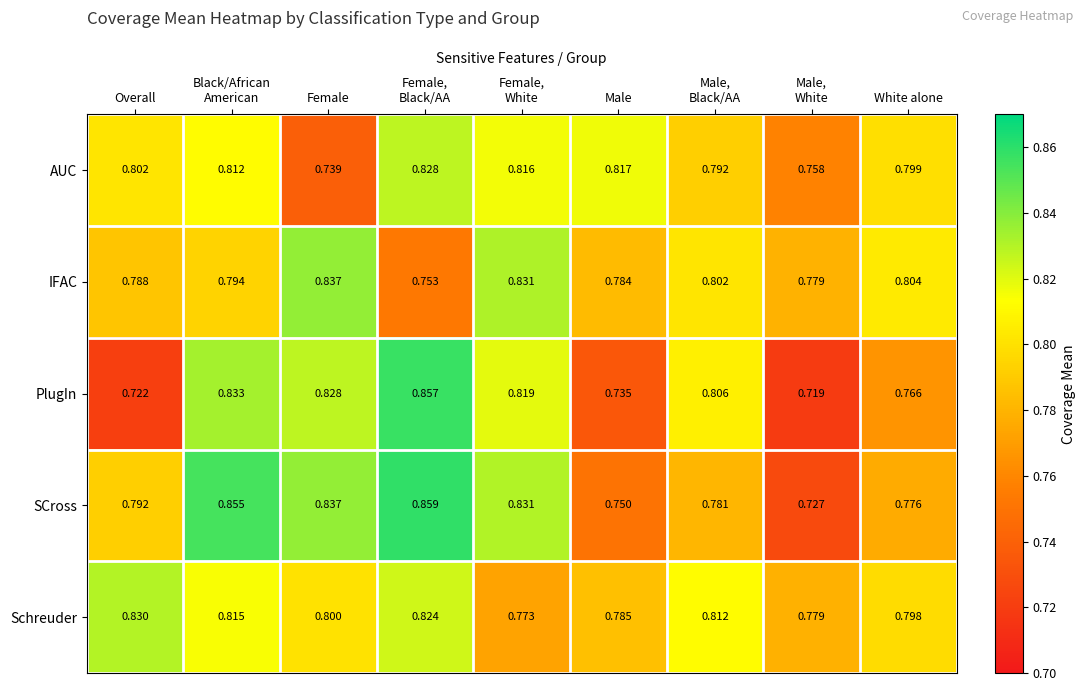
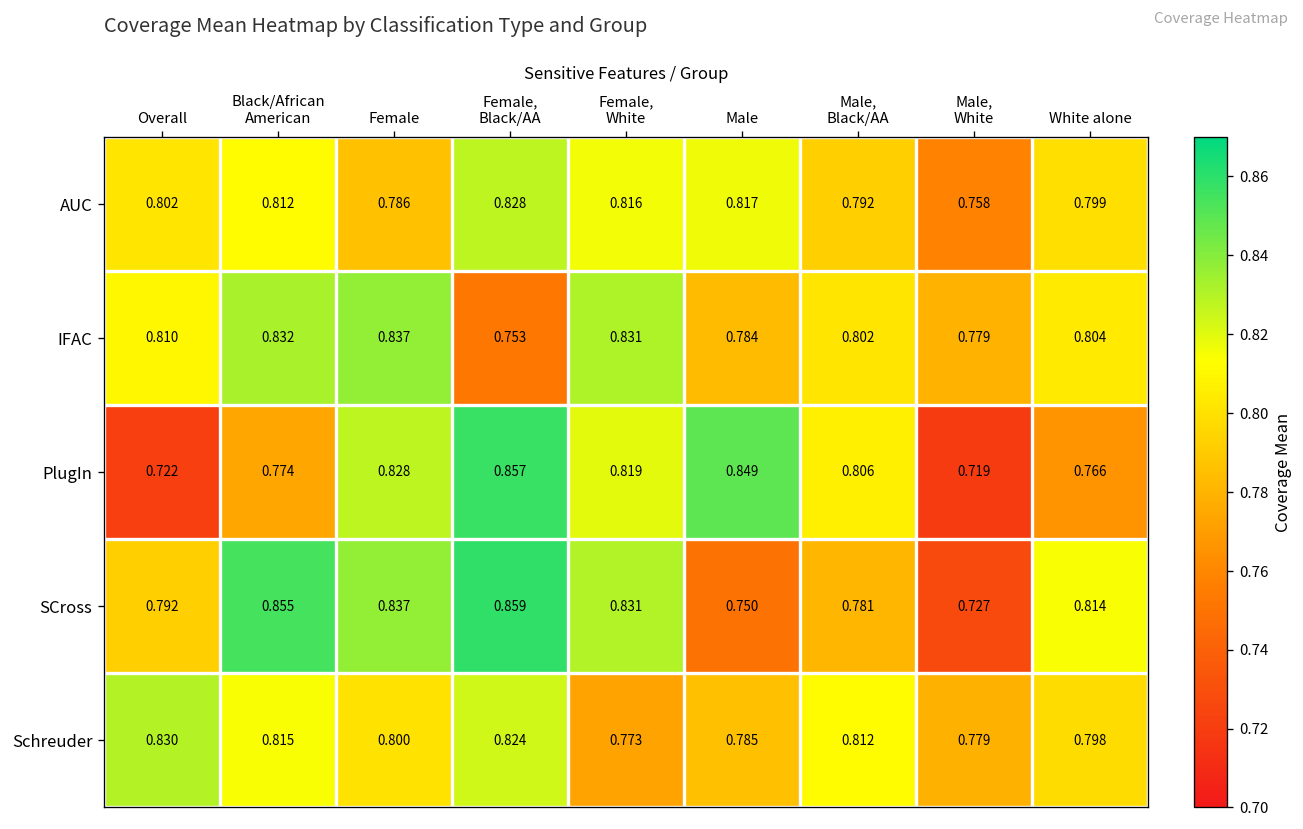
  {
    "AUC": {
      "Overall": 0.802,
      "Black/African American": 0.812,
-     "Female": 0.739,
+     "Female": 0.786,
      "Female, Black/AA": 0.828,
      "Female, White": 0.816,
      "Male": 0.817,
      "Male, Black/AA": 0.792,
      "Male, White": 0.758,
      "White alone": 0.799
    },
    "IFAC": {
-     "Overall": 0.788,
-     "Black/African American": 0.794,
+     "Overall": 0.810,
+     "Black/African American": 0.832,
      "Female": 0.837,
      "Female, Black/AA": 0.753,
      "Female, White": 0.831,
      "Male": 0.784,
      "Male, Black/AA": 0.802,
      "Male, White": 0.779,
      "White alone": 0.804
    },
    "PlugIn": {
      "Overall": 0.722,
-     "Black/African American": 0.833,
+     "Black/African American": 0.774,
      "Female": 0.828,
      "Female, Black/AA": 0.857,
      "Female, White": 0.819,
-     "Male": 0.735,
+     "Male": 0.849,
      "Male, Black/AA": 0.806,
      "Male, White": 0.719,
      "White alone": 0.766
    },
    "SCross": {
      "Overall": 0.792,
      "Black/African American": 0.855,
      "Female": 0.837,
      "Female, Black/AA": 0.859,
      "Female, White": 0.831,
      "Male": 0.750,
      "Male, Black/AA": 0.781,
      "Male, White": 0.727,
-     "White alone": 0.776
+     "White alone": 0.814
    },
    "Schreuder": {
      "Overall": 0.830,
      "Black/African American": 0.815,
      "Female": 0.800,
      "Female, Black/AA": 0.824,
      "Female, White": 0.773,
      "Male": 0.785,
      "Male, Black/AA": 0.812,
      "Male, White": 0.779,
      "White alone": 0.798
    }
  }
